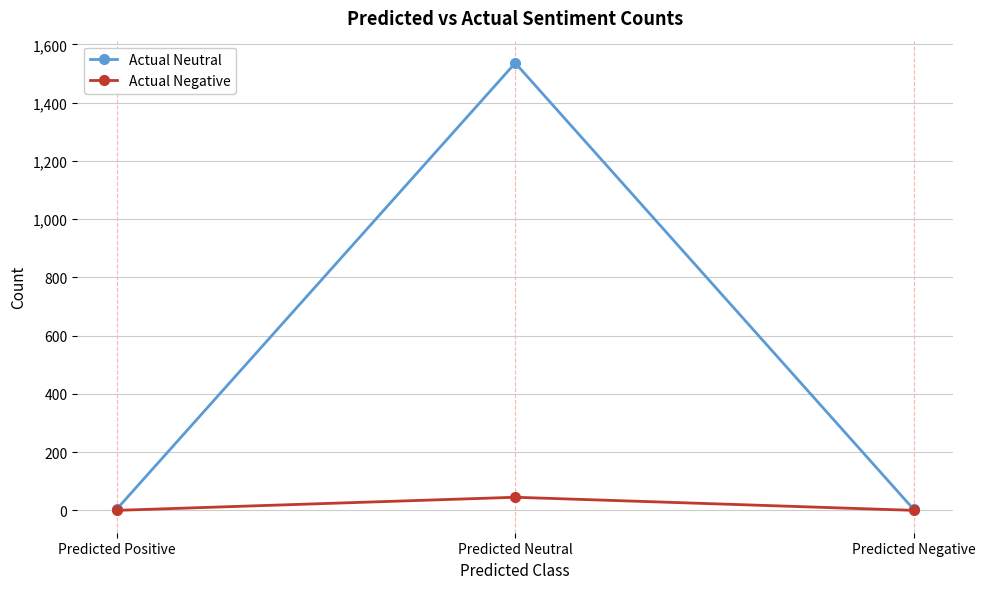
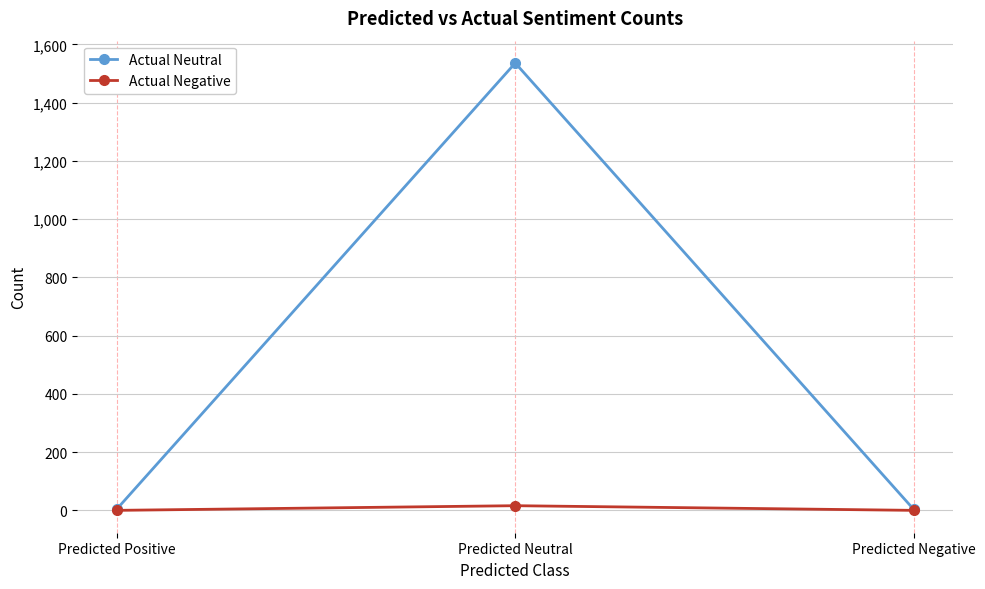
  {
    "Actual Neutral": {
      "Predicted Neutral": "1,540"
    },
    "Actual Negative": {
-     "Predicted Neutral": "50"
+     "Predicted Neutral": "20"
    }
  }
